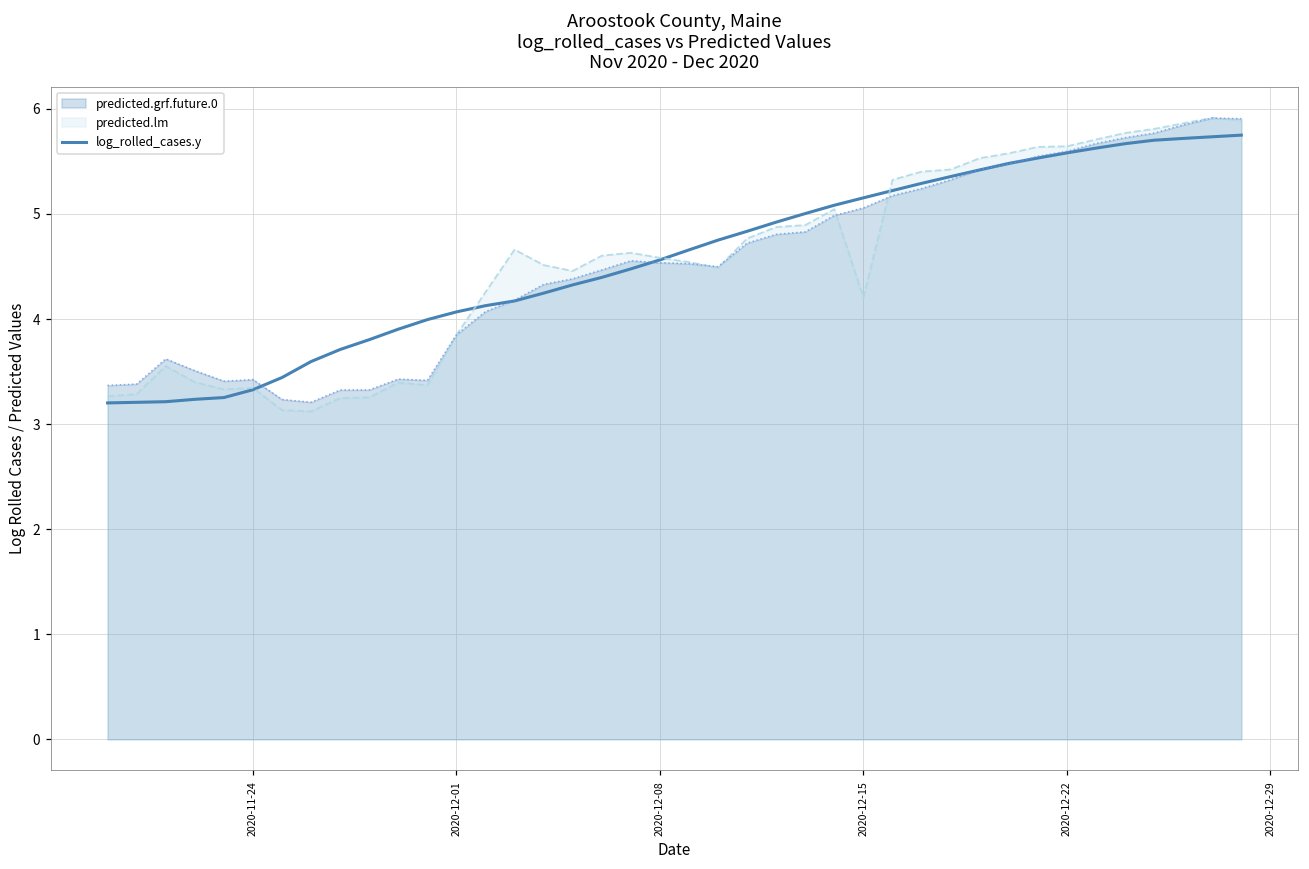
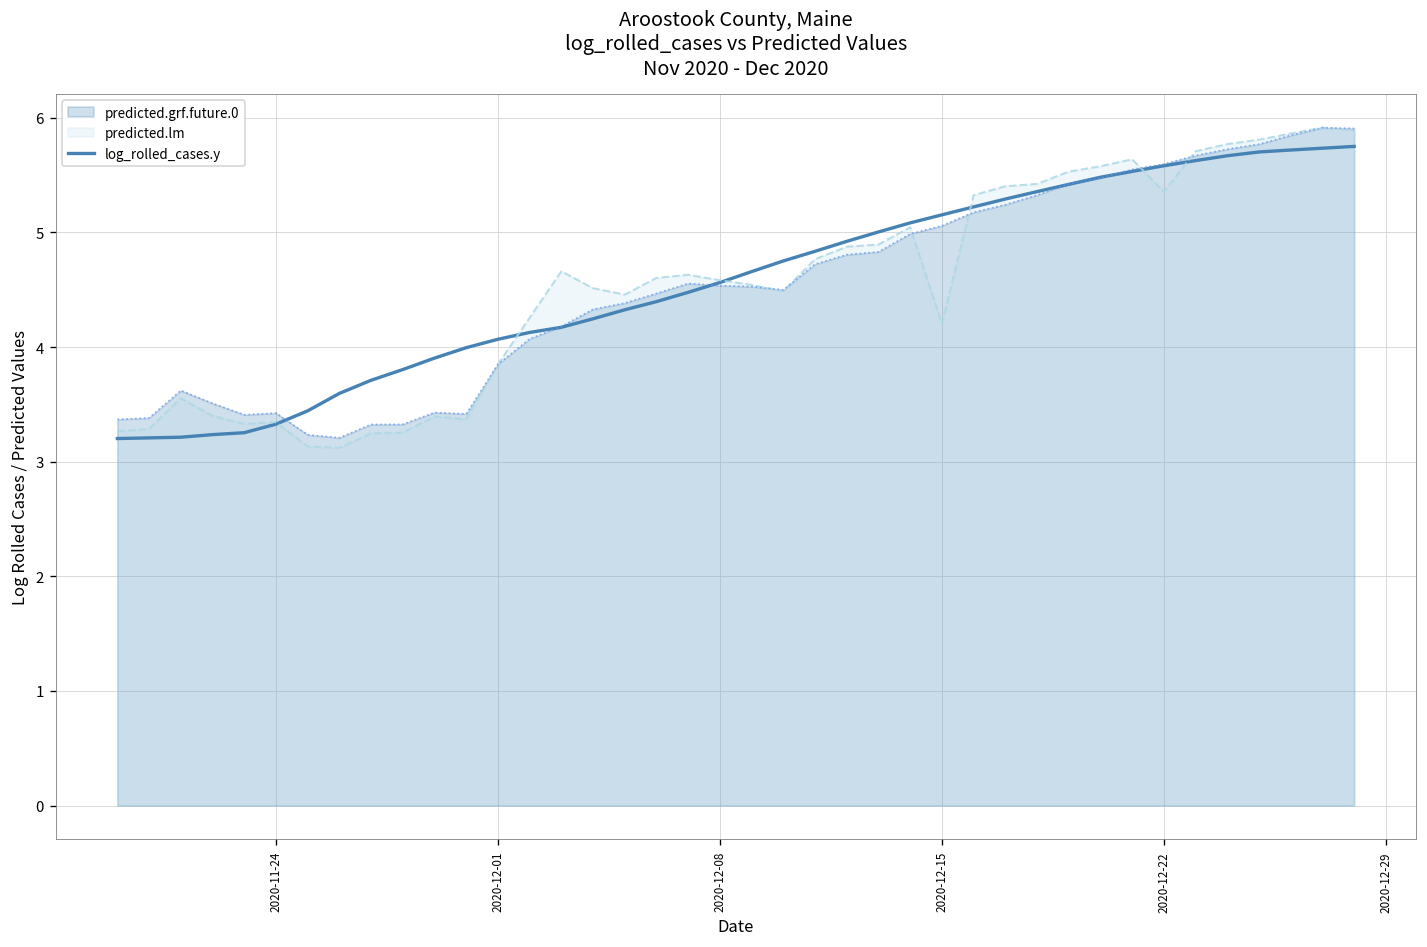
  {
    "predicted.lm": {
      "2020-12-15": 4.2,
-     "2020-12-22": 5.6
+     "2020-12-22": 5.4
    }
  }
